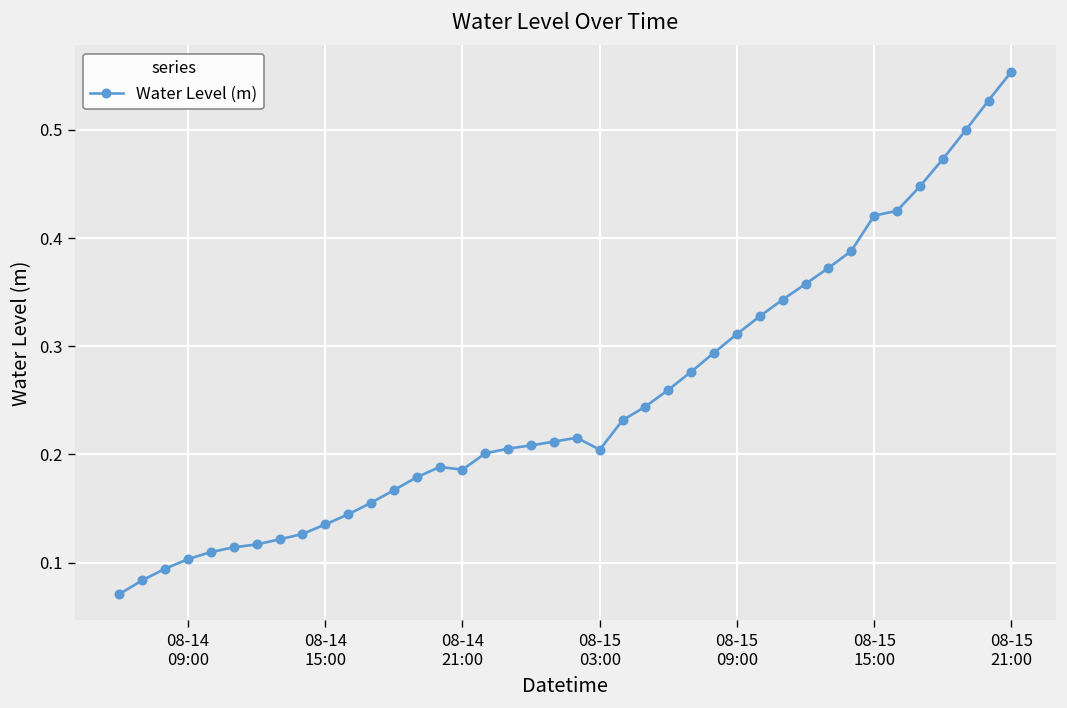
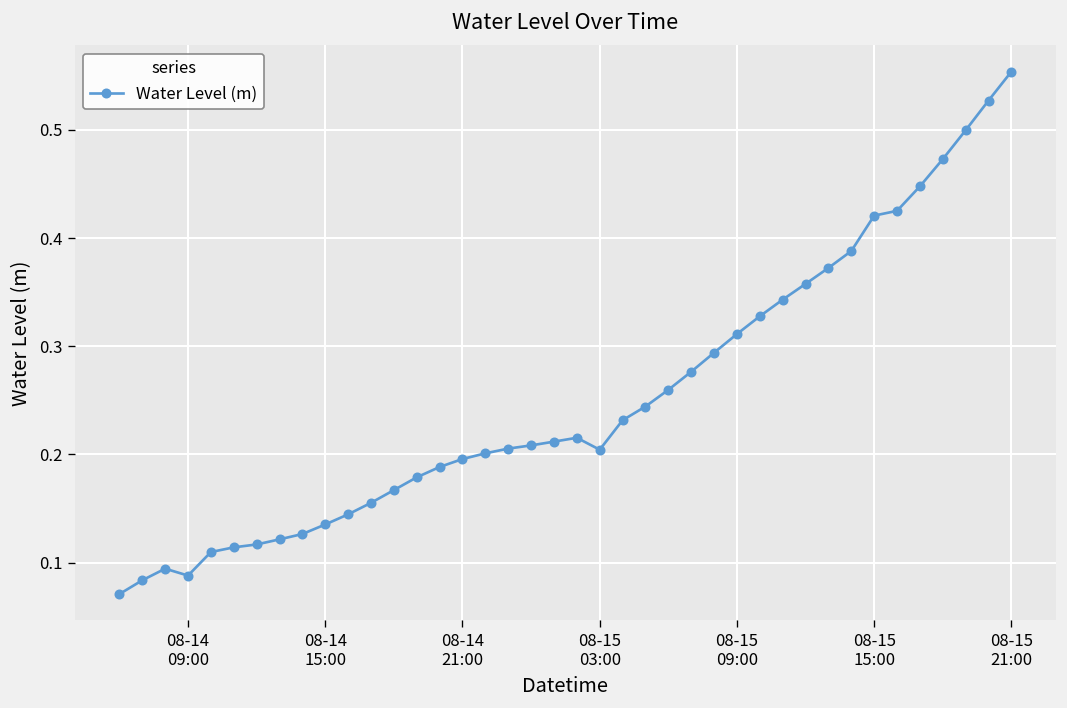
  {
-   "08-14 09:00": 0.10,
+   "08-14 09:00": 0.09,
    "08-14 15:00": 0.14,
-   "08-14 21:00": 0.19,
+   "08-14 21:00": 0.20,
    "08-15 03:00": 0.20,
    "08-15 09:00": 0.31,
    "08-15 15:00": 0.42,
    "08-15 21:00": 0.55
  }
